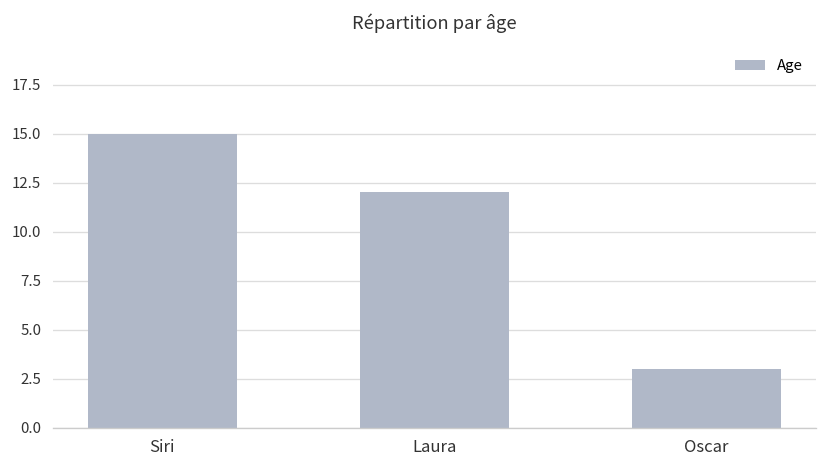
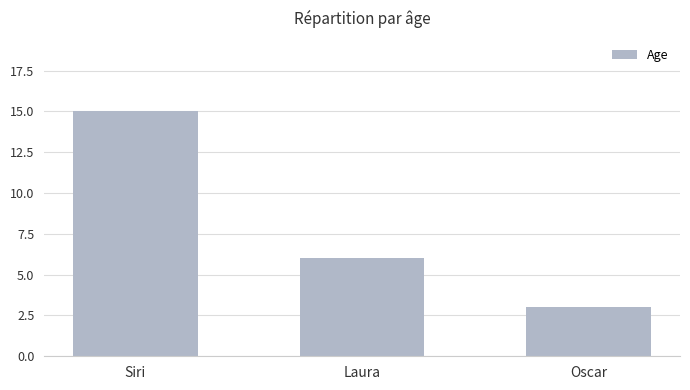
  {
    "Siri": 15,
-   "Laura": 12,
+   "Laura": 6,
    "Oscar": 3
  }
